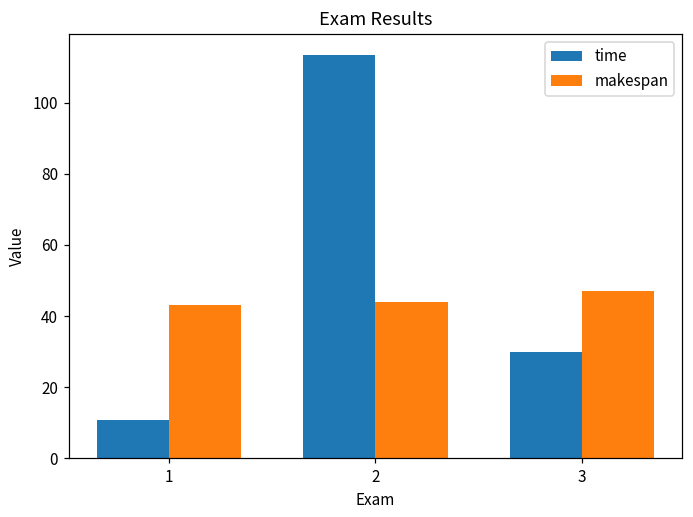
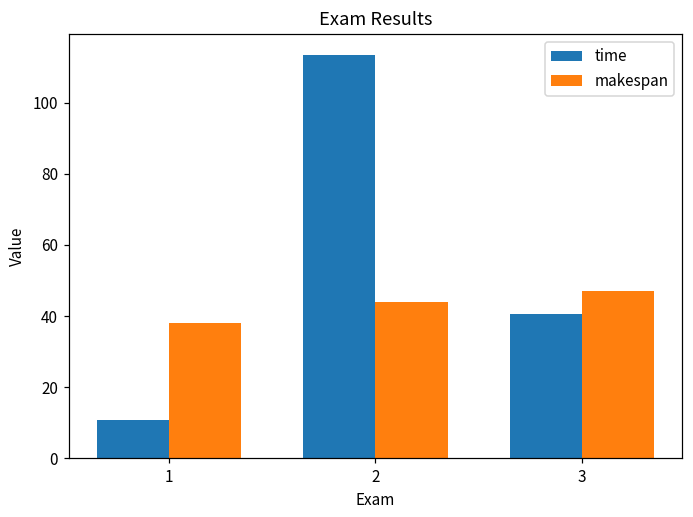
  {
    "time": {
      "1": 11,
      "2": 113,
-     "3": 30
+     "3": 41
    },
    "makespan": {
-     "1": 43,
+     "1": 38,
      "2": 44,
      "3": 47
    }
  }
